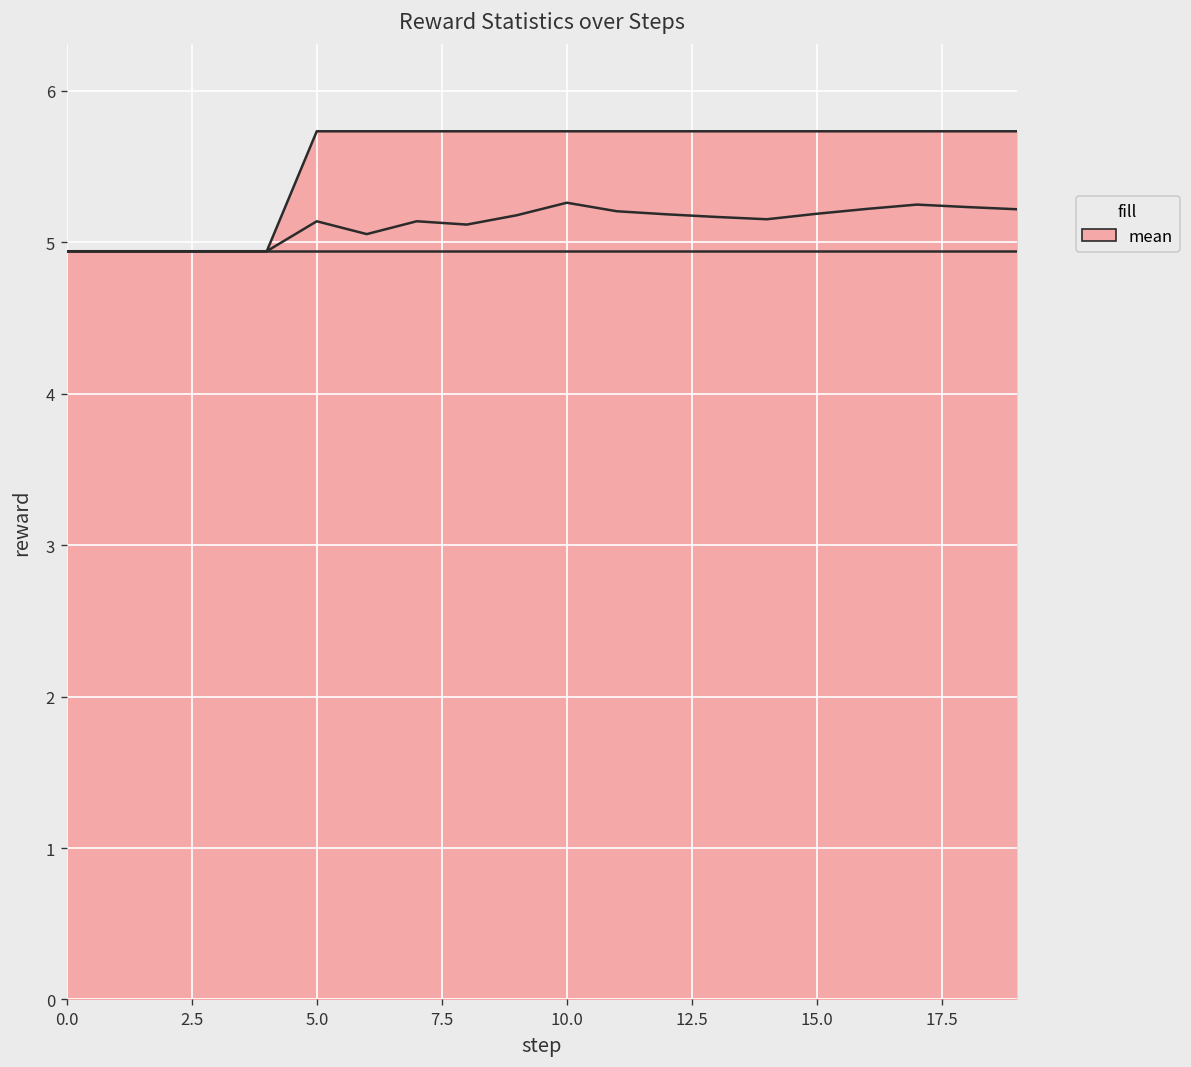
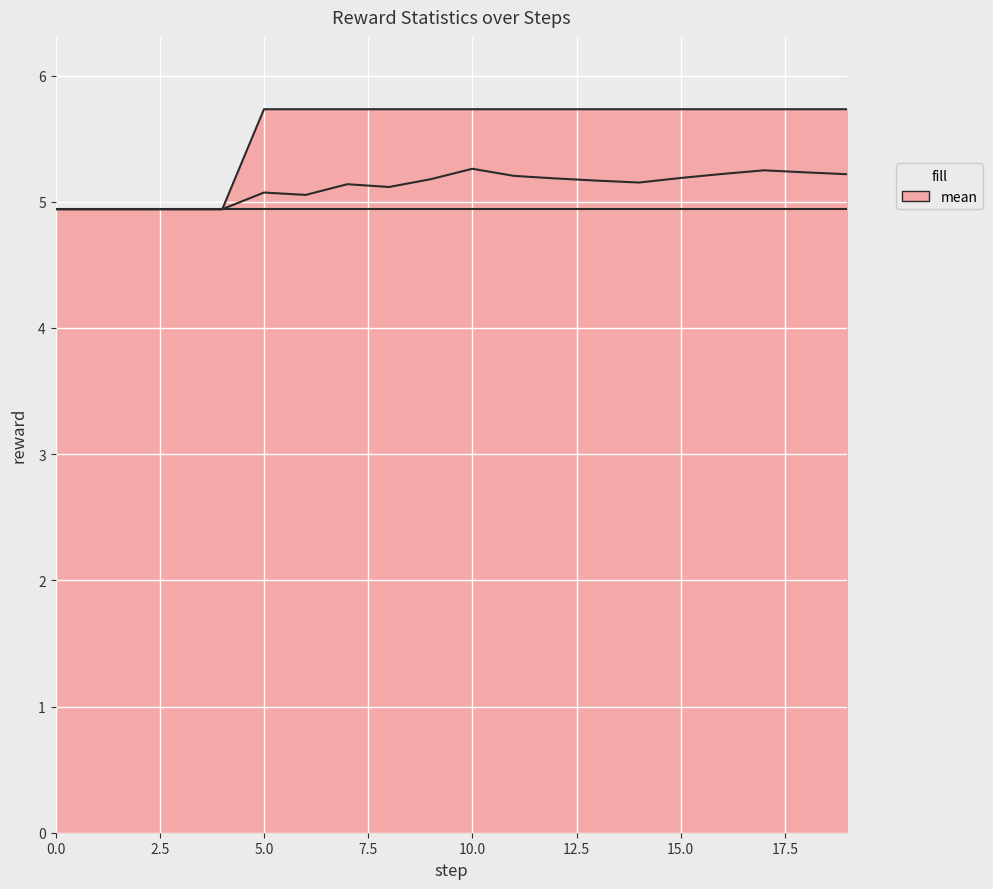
  {
    "mean": {
-     "5.0": 5.14,
+     "5.0": 5.07,
      "10.0": 5.26,
      "15.0": 5.19
    }
  }
